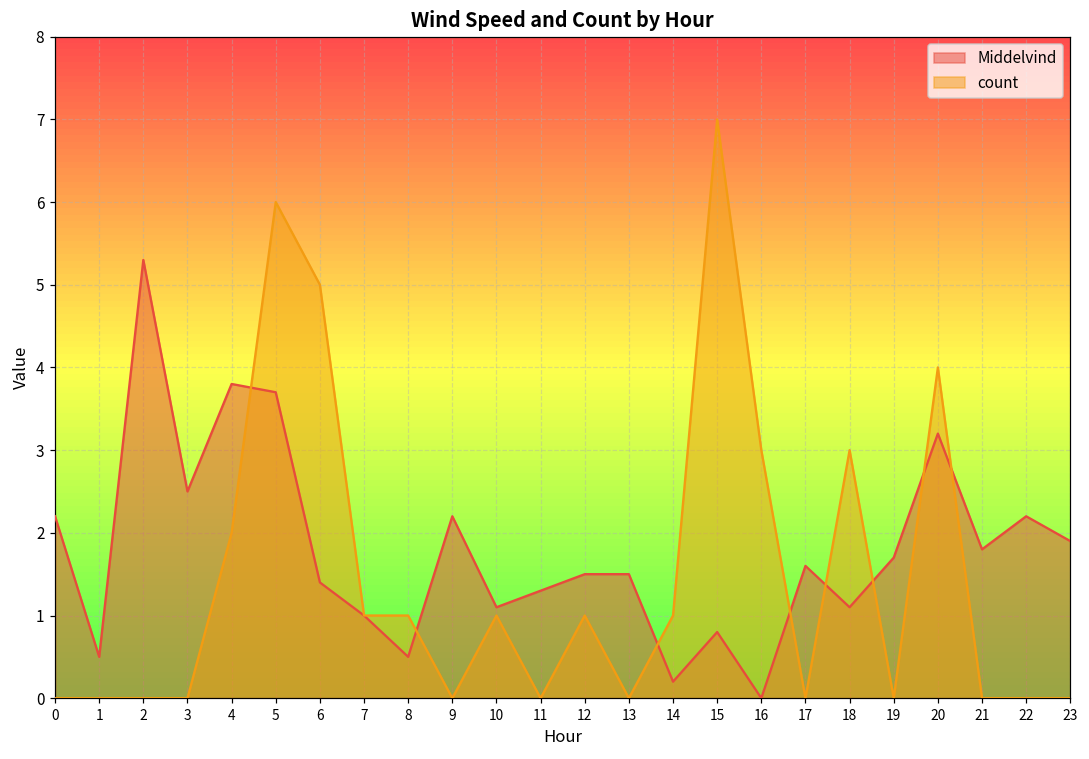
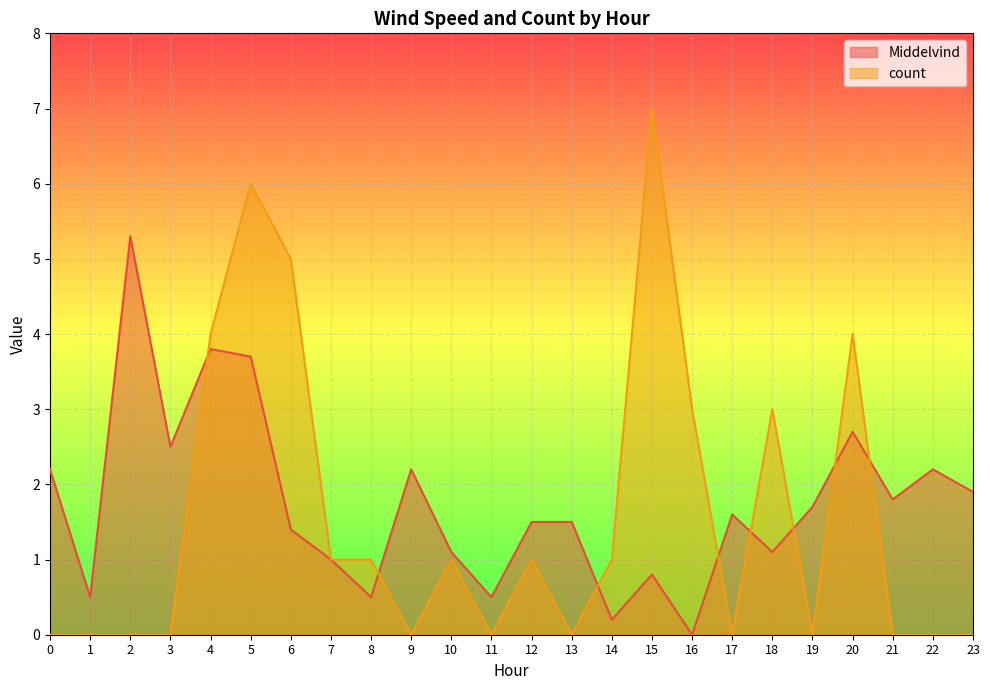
  {
    "Middelvind": {
      "0": 2.2,
      "1": 0.5,
      "2": 5.3,
      "3": 2.5,
      "4": 3.8,
      "5": 3.7,
      "6": 1.4,
      "8": 0.5,
      "9": 2.2,
      "10": 1.1,
-     "11": 1.3,
+     "11": 0.5,
      "12": 1.5,
      "13": 1.5,
      "14": 0.2,
      "15": 0.8,
      "16": 0.0,
      "17": 1.6,
      "18": 1.1,
      "19": 1.7,
-     "20": 3.2,
+     "20": 2.7,
      "21": 1.8,
      "22": 2.2,
      "23": 1.9
    },
    "count": {
      "0": 0,
      "1": 0,
      "2": 0,
      "3": 0,
-     "4": 2,
+     "4": 4,
      "5": 6,
      "6": 5,
      "8": 1,
      "9": 0,
      "10": 1,
      "11": 0,
      "12": 1,
      "13": 0,
      "14": 1,
      "15": 7,
      "16": 3,
      "17": 0,
      "18": 3,
      "19": 0,
      "20": 4,
      "21": 0,
      "22": 0,
      "23": 0
    }
  }
